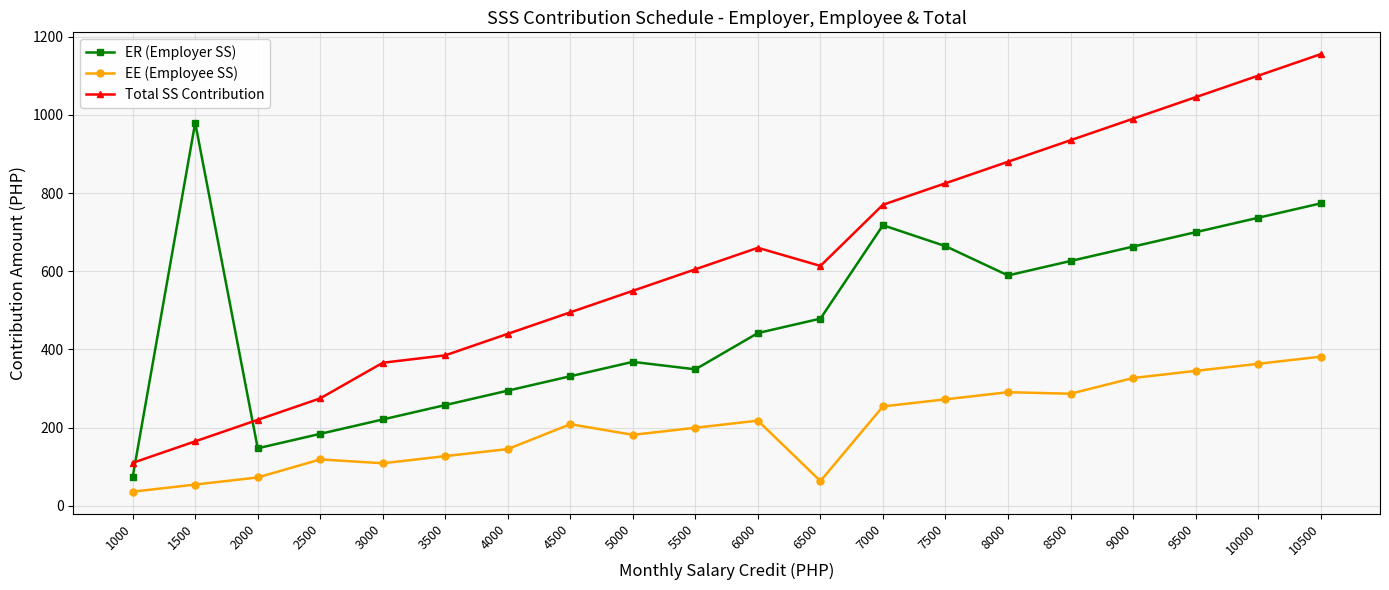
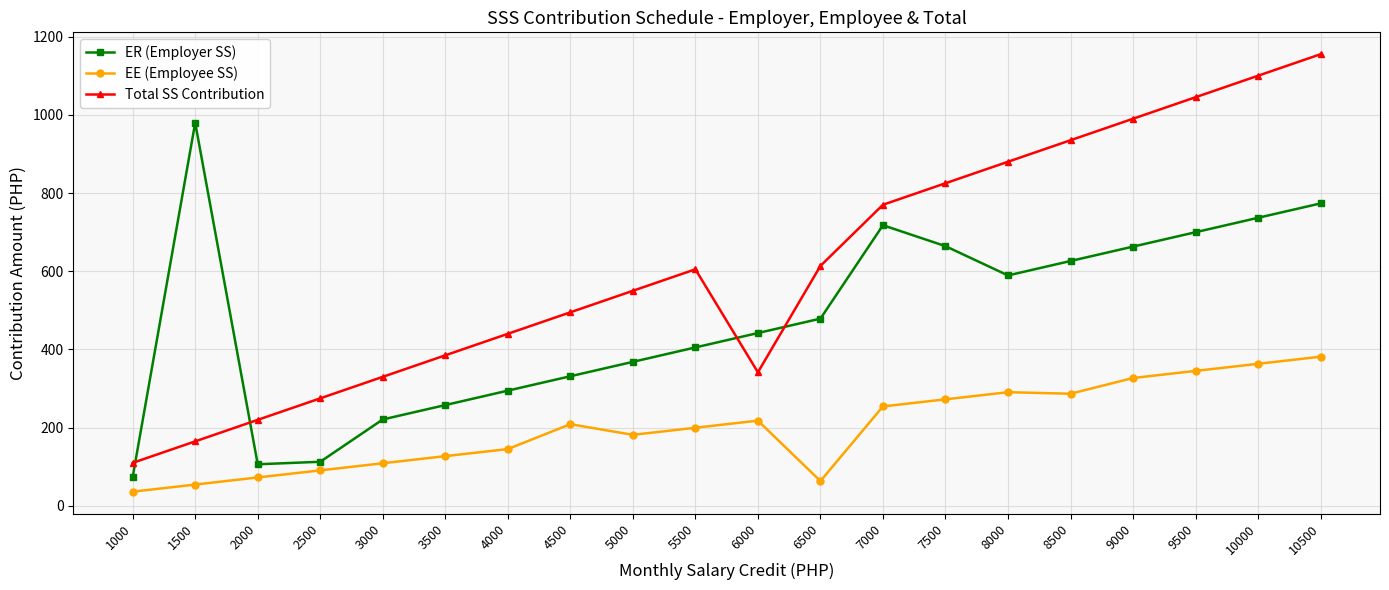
  {
    "ER (Employer SS)": {
      "1000": 70,
      "1500": 980,
-     "2000": 150,
-     "2500": 180,
+     "2000": 110,
+     "2500": 110,
      "3000": 220,
      "3500": 260,
      "4000": 290,
      "4500": 330,
      "5000": 370,
-     "5500": 350,
+     "5500": 410,
      "6000": 440,
      "6500": 480,
      "7000": 720,
      "7500": 660,
      "8000": 590,
      "8500": 630,
      "9000": 660,
      "9500": 700,
      "10000": 740,
      "10500": 770
    },
    "EE (Employee SS)": {
      "1000": 40,
      "1500": 50,
      "2000": 70,
-     "2500": 120,
+     "2500": 90,
      "3000": 110,
      "3500": 130,
      "4000": 150,
      "4500": 210,
      "5000": 180,
      "5500": 200,
      "6000": 220,
      "6500": 60,
      "7000": 250,
      "7500": 270,
      "8000": 290,
      "8500": 290,
      "9000": 330,
      "9500": 350,
      "10000": 360,
      "10500": 380
    },
    "Total SS Contribution": {
      "1000": 110,
      "1500": 170,
      "2000": 220,
      "2500": 280,
-     "3000": 370,
+     "3000": 330,
      "3500": 390,
      "4000": 440,
      "4500": 500,
      "5000": 550,
      "5500": 610,
-     "6000": 660,
+     "6000": 340,
      "6500": 610,
      "7000": 770,
      "7500": 830,
      "8000": 880,
      "8500": 940,
      "9000": 990,
      "9500": 1050,
      "10000": 1100,
      "10500": 1160
    }
  }
